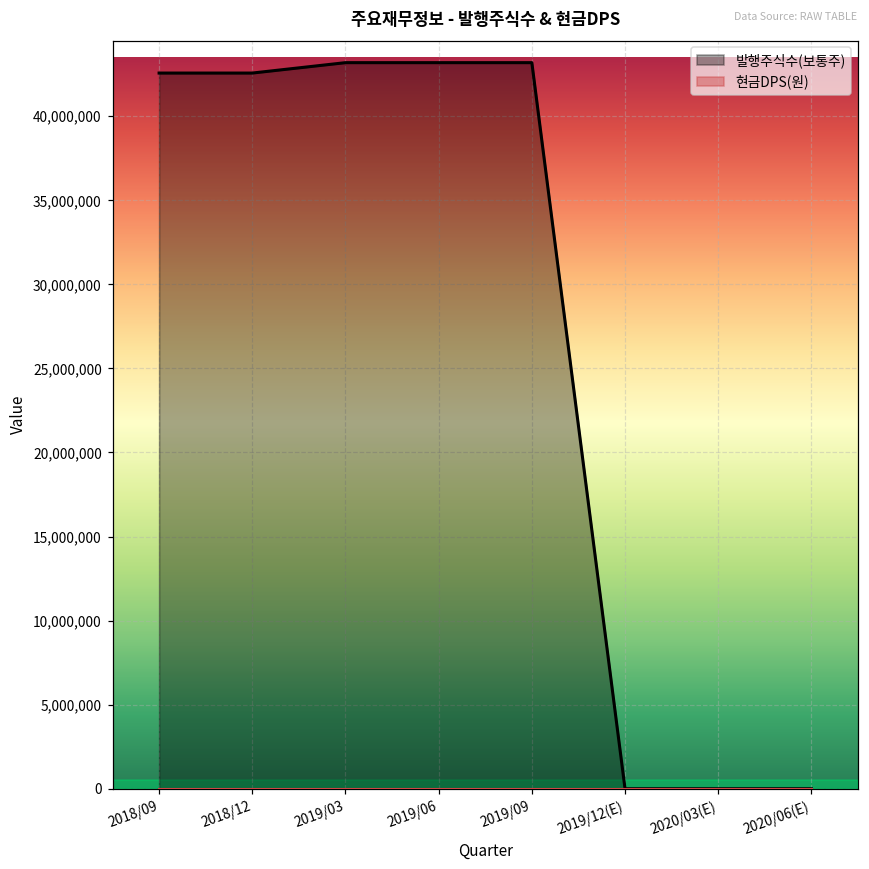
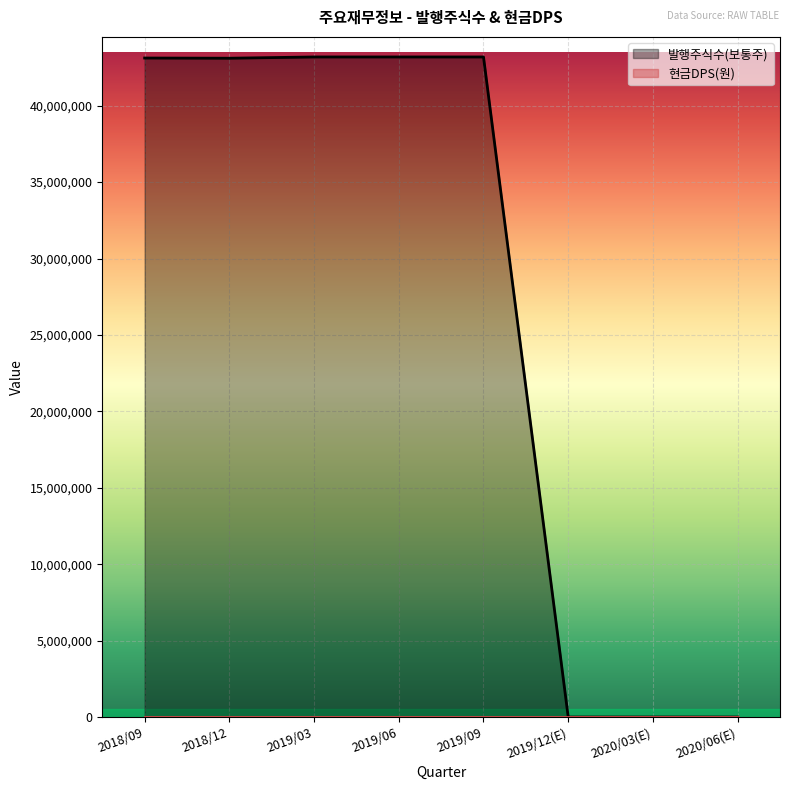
  {
    "발행주식수(보통주)": {
-     "2018/09": "42,600,000",
-     "2018/12": "42,600,000",
+     "2018/09": "43,100,000",
+     "2018/12": "43,100,000",
      "2019/03": "43,200,000",
      "2019/06": "43,200,000",
      "2019/09": "43,200,000"
    }
  }
